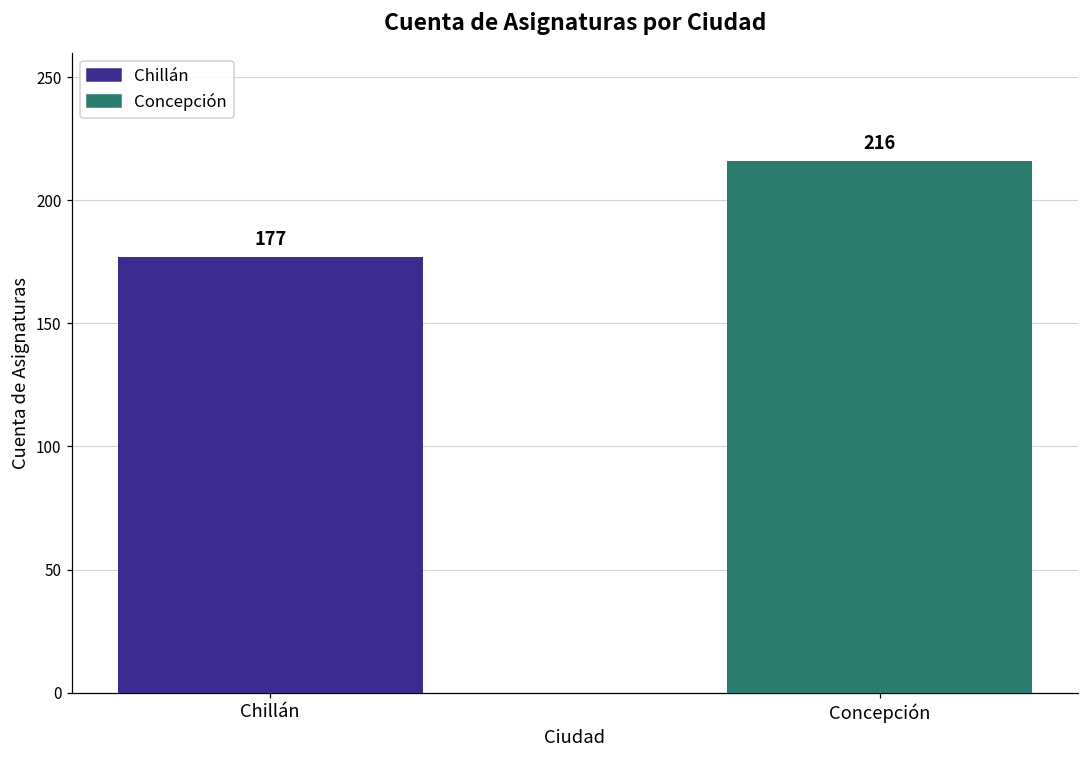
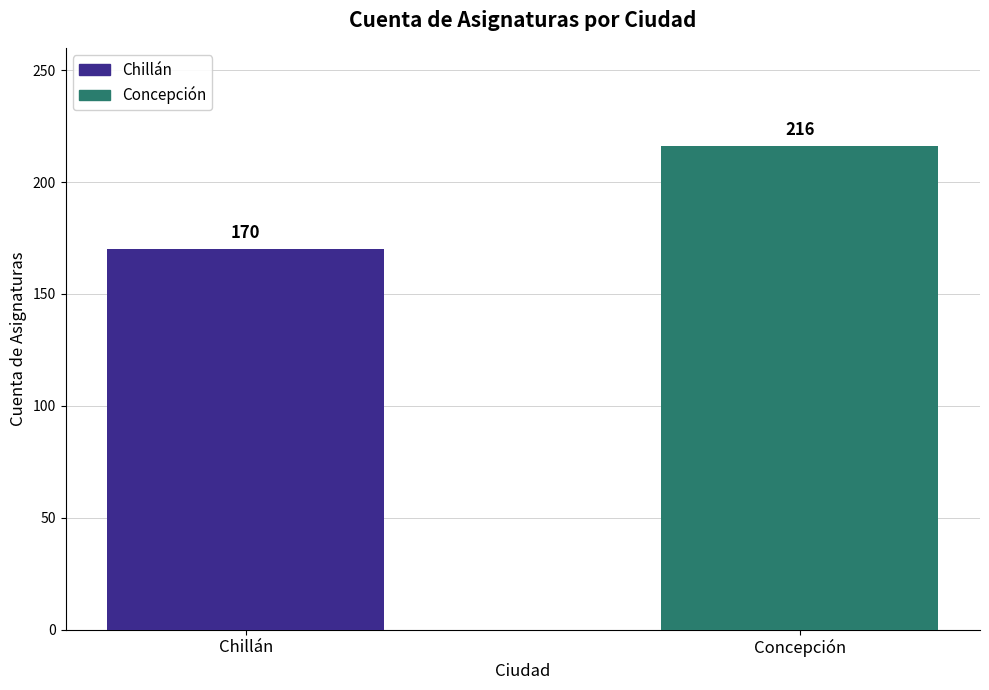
  {
-   "Chillán": 177,
+   "Chillán": 170,
    "Concepción": 216
  }
